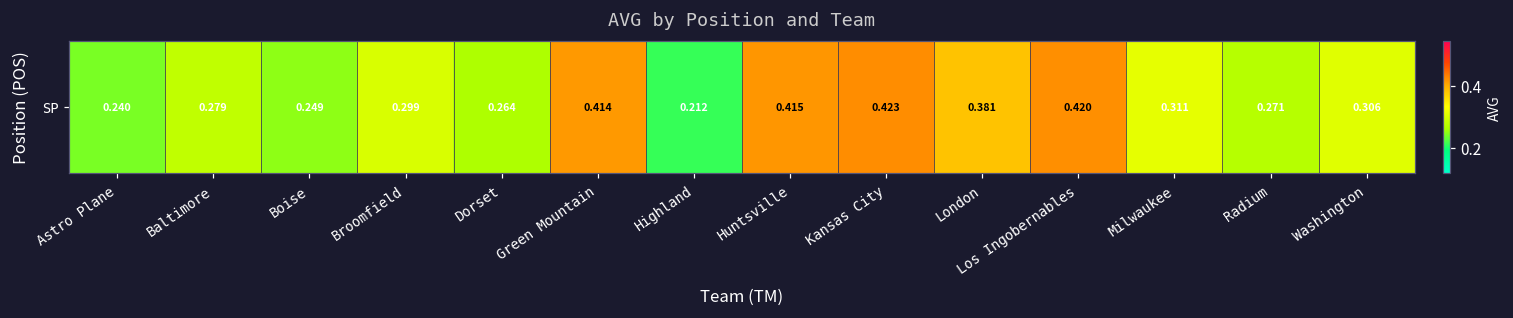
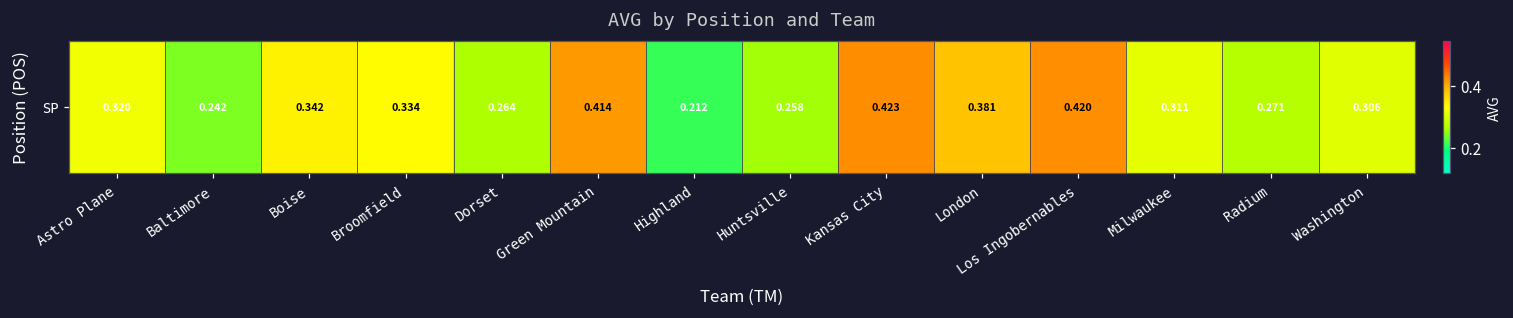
  {
    "SP": {
-     "Astro Plane": 0.240,
-     "Baltimore": 0.279,
-     "Boise": 0.249,
-     "Broomfield": 0.299,
+     "Astro Plane": 0.320,
+     "Baltimore": 0.242,
+     "Boise": 0.342,
+     "Broomfield": 0.334,
      "Dorset": 0.264,
      "Green Mountain": 0.414,
      "Highland": 0.212,
-     "Huntsville": 0.415,
+     "Huntsville": 0.258,
      "Kansas City": 0.423,
      "London": 0.381,
      "Los Ingobernables": 0.420,
      "Milwaukee": 0.311,
      "Radium": 0.271,
      "Washington": 0.306
    }
  }
